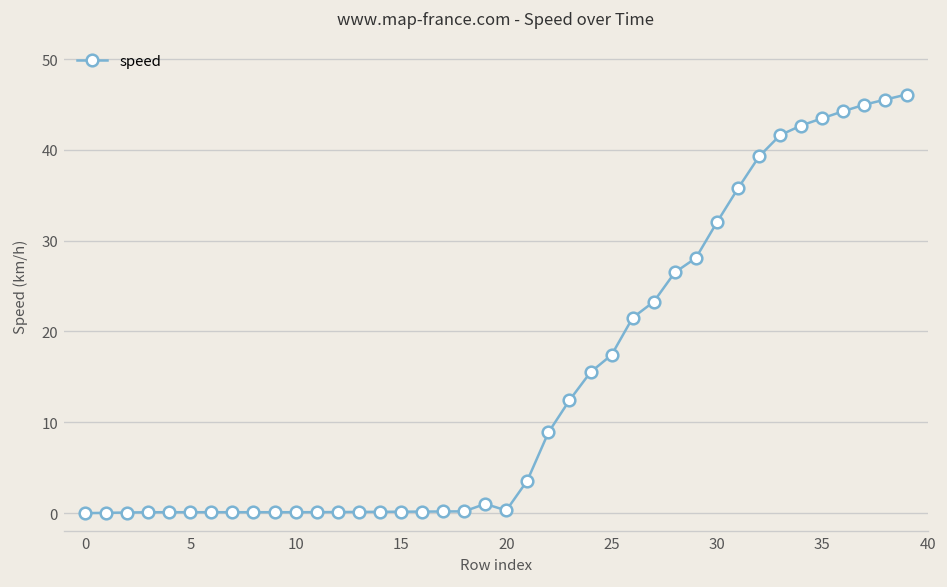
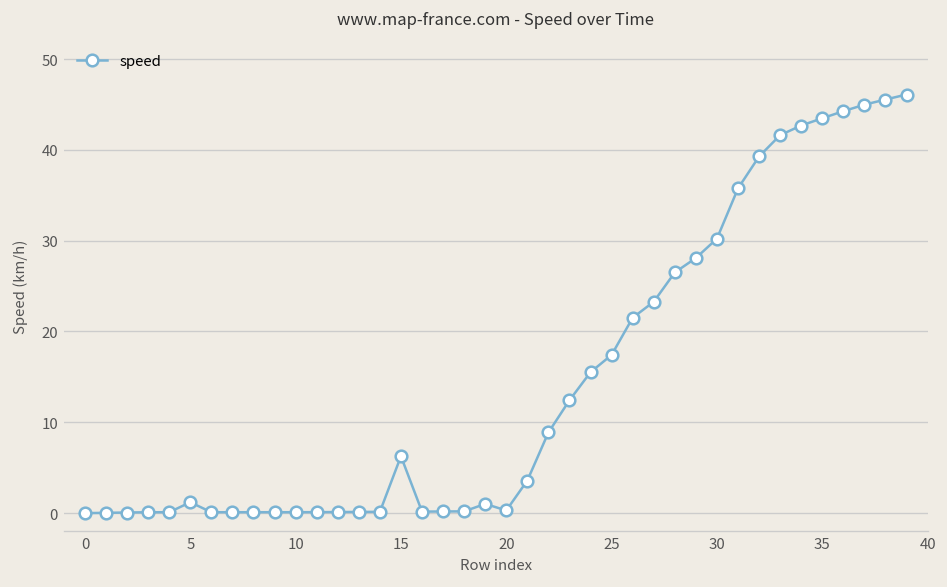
  {
    "0": 0,
-   "5": 0,
+   "5": 1,
    "10": 0,
-   "15": 0,
+   "15": 6,
    "20": 0,
    "25": 17,
-   "30": 32,
+   "30": 30,
    "35": 43
  }
